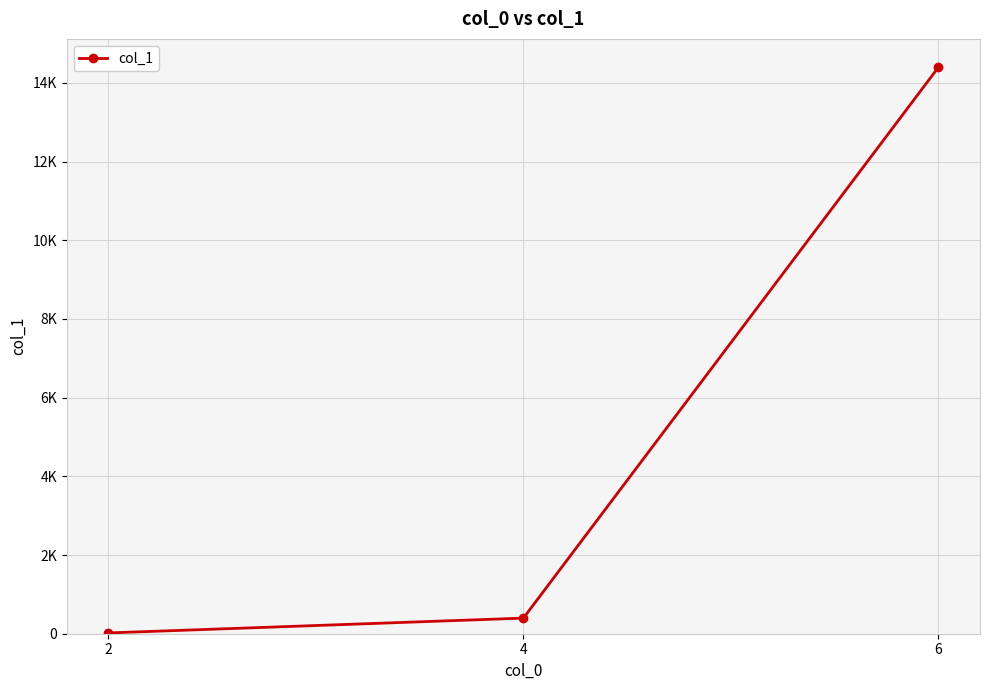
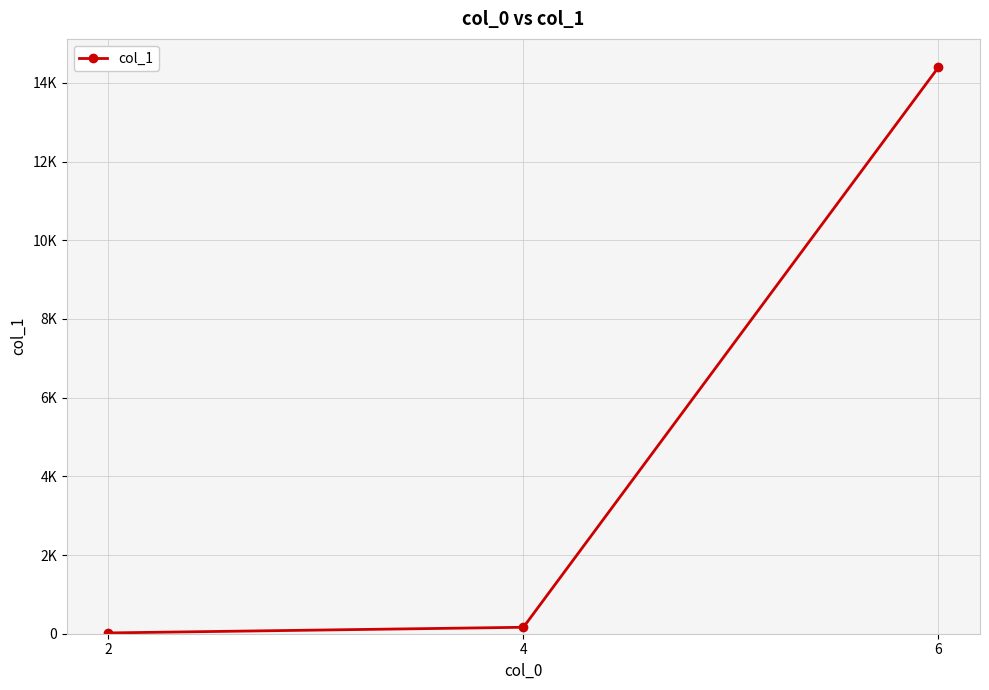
  {
    "2": 0,
-   "4": 400,
+   "4": 200,
    "6": 14400
  }
